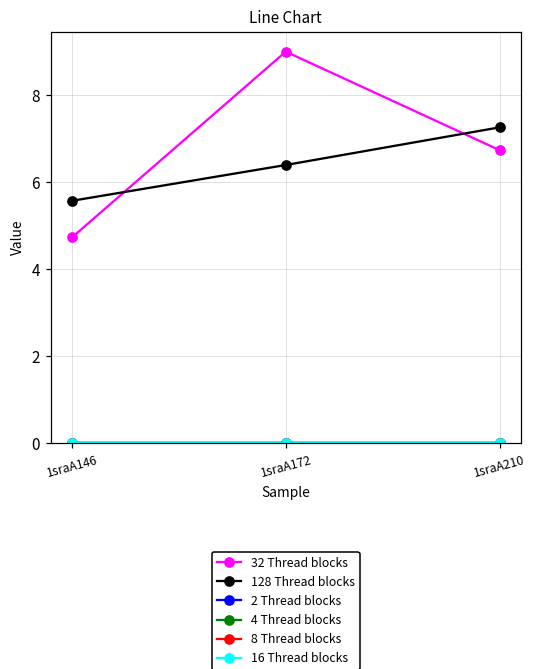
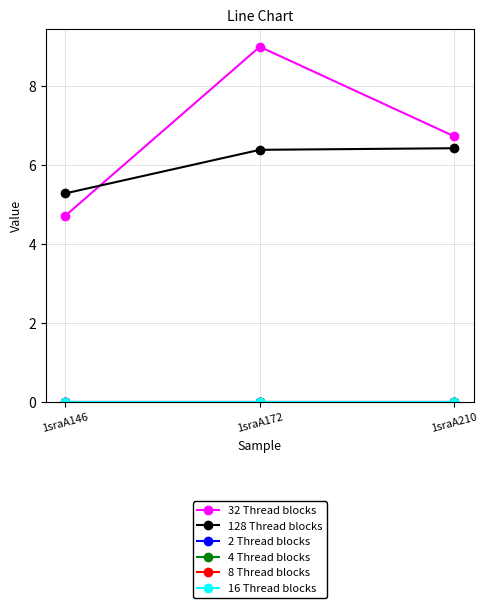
  {
    "32 Thread blocks": {
      "1sraA146": 4.7,
      "1sraA172": 9.0,
      "1sraA210": 6.7
    },
    "128 Thread blocks": {
-     "1sraA146": 5.6,
+     "1sraA146": 5.3,
      "1sraA172": 6.4,
-     "1sraA210": 7.3
+     "1sraA210": 6.4
    },
    "16 Thread blocks": {
      "1sraA146": 0.0,
      "1sraA172": 0.0,
      "1sraA210": 0.0
    }
  }
